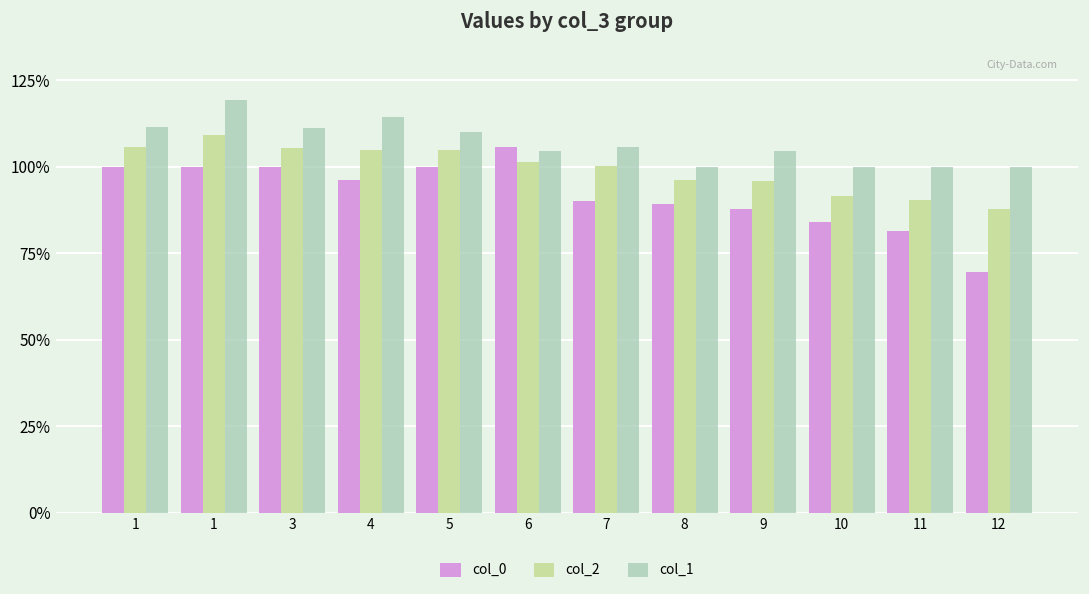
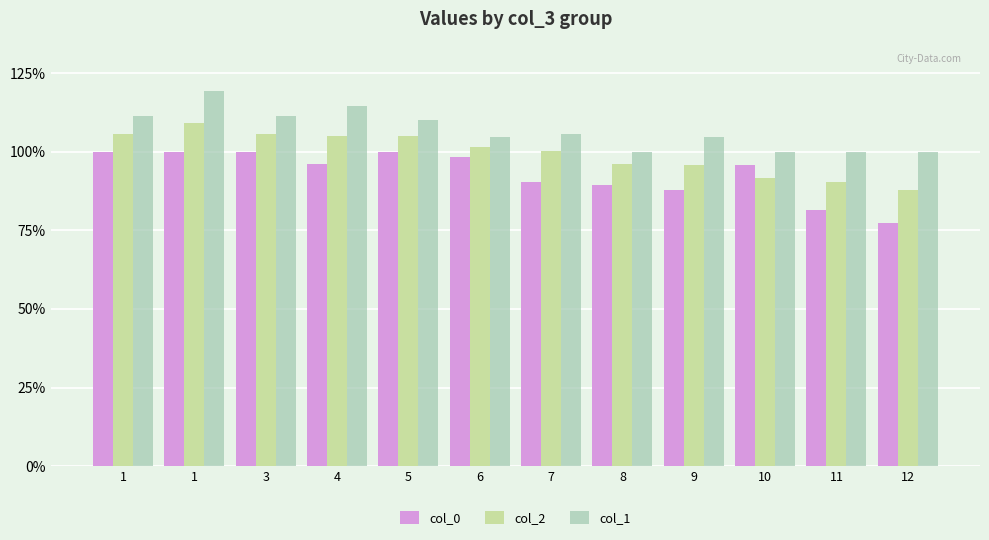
  {
    "col_0": {
      "3": "100%",
      "4": "96%",
      "5": "100%",
-     "6": "106%",
+     "6": "98%",
      "7": "90%",
      "8": "89%",
      "9": "88%",
-     "10": "84%",
+     "10": "96%",
      "11": "82%",
-     "12": "70%"
+     "12": "77%"
    }
  }
